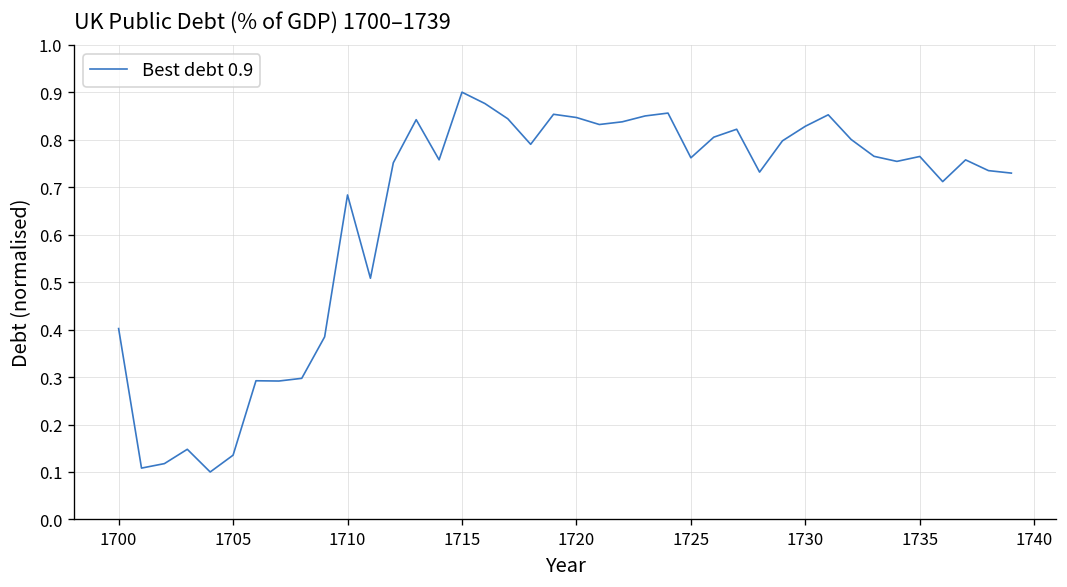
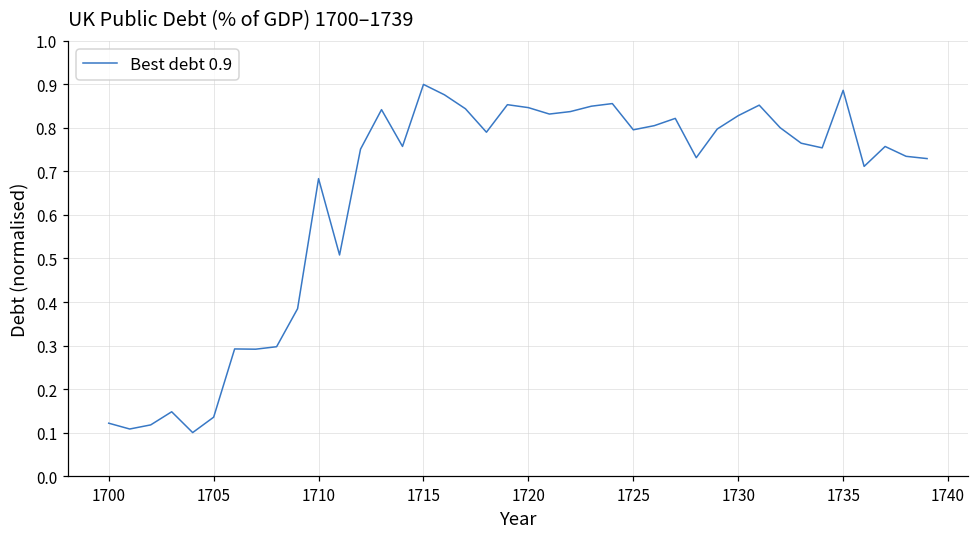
  {
-   "1700": 0.40,
+   "1700": 0.12,
    "1705": 0.14,
    "1710": 0.68,
    "1715": 0.90,
    "1720": 0.85,
-   "1725": 0.76,
+   "1725": 0.80,
    "1730": 0.83,
-   "1735": 0.76
+   "1735": 0.89
  }
